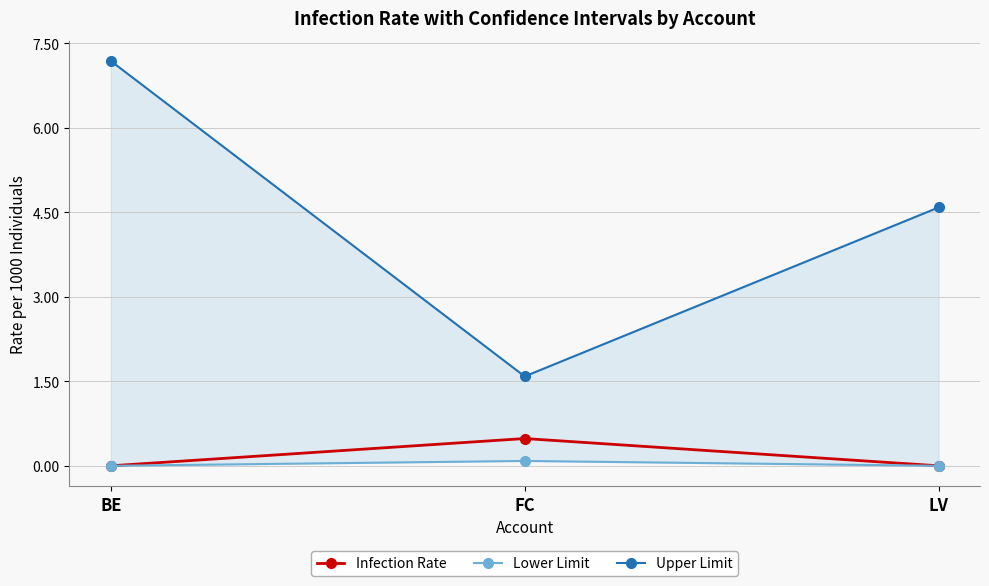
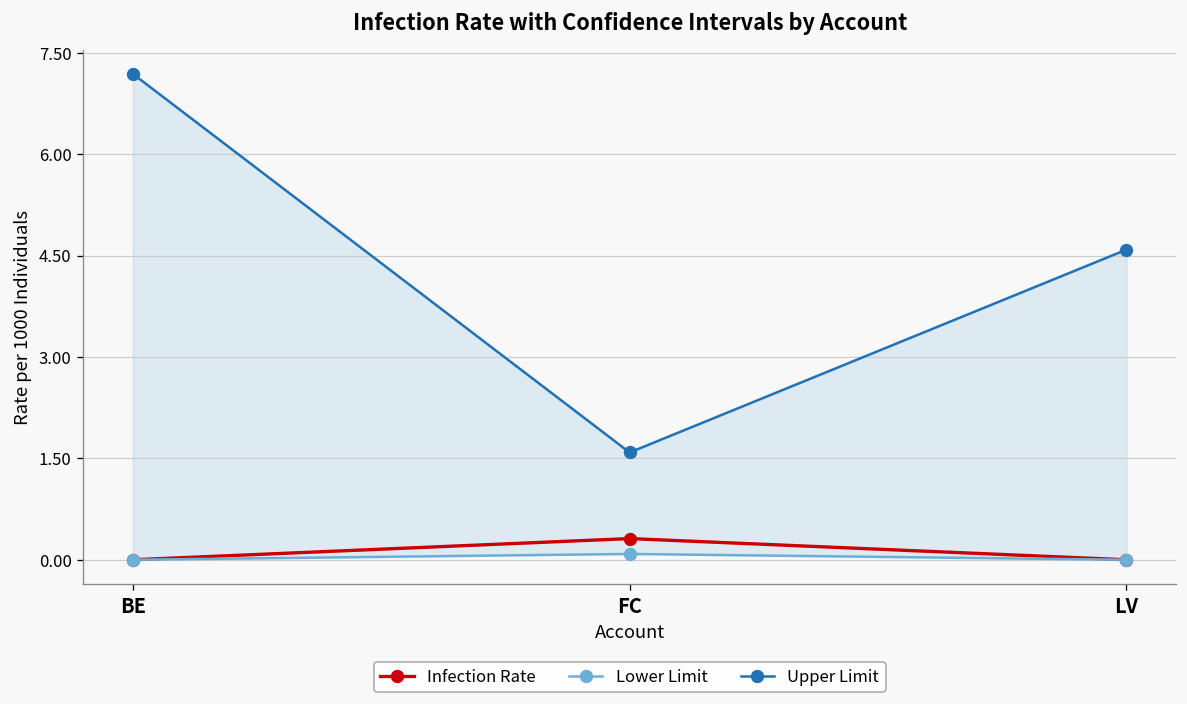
  {
    "Infection Rate": {
-     "FC": 0.5
+     "FC": 0.3
    },
    "Lower Limit": {
      "FC": 0.1
    },
    "Upper Limit": {
      "BE": 7.2,
      "FC": 1.6,
      "LV": 4.6
    }
  }
